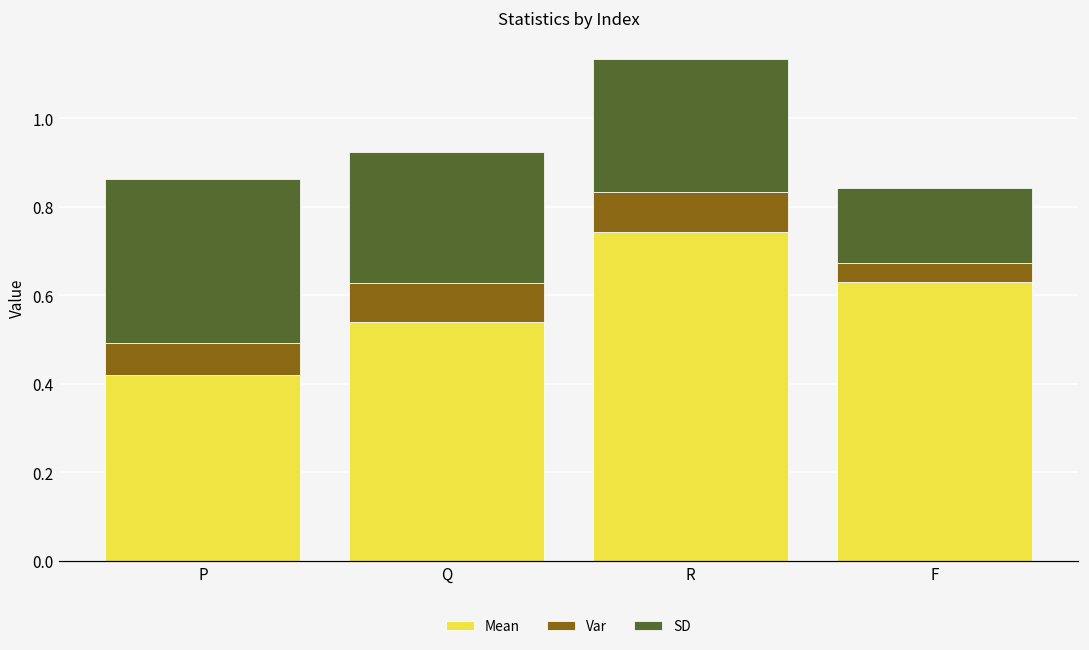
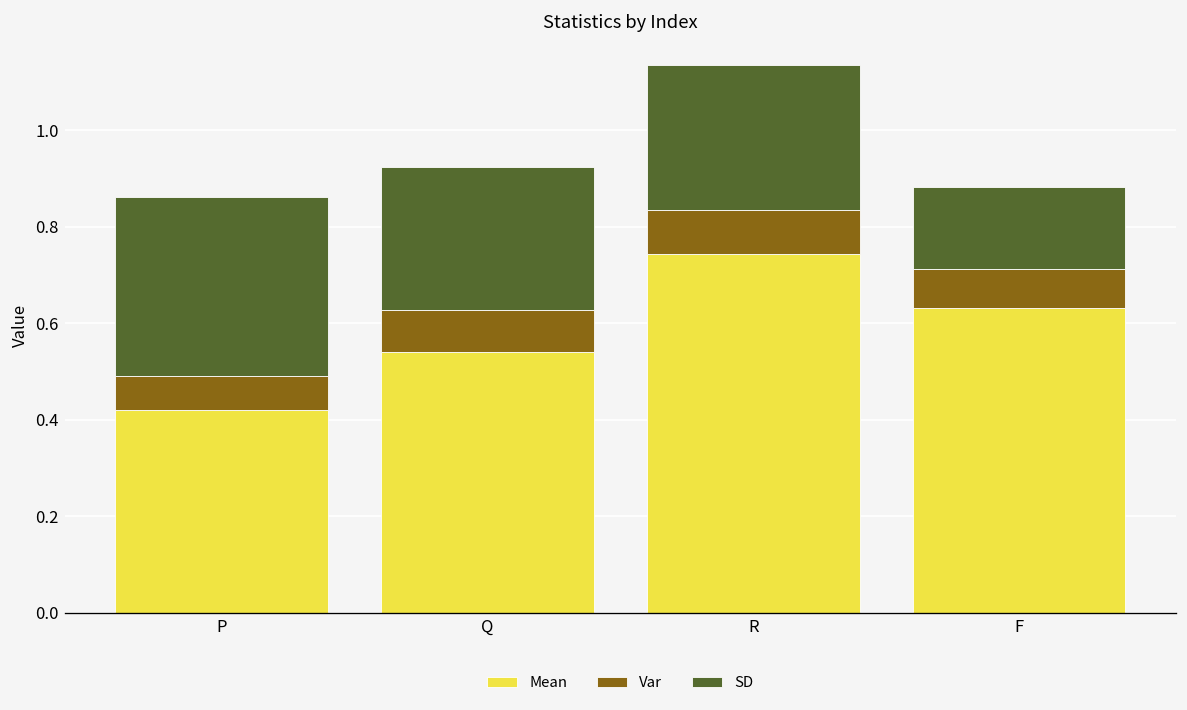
  {
    "Mean": {
      "P": 0.42,
      "Q": 0.54,
      "R": 0.74,
      "F": 0.63
    },
    "Var": {
      "P": 0.07,
      "Q": 0.09,
      "R": 0.09,
-     "F": 0.04
+     "F": 0.08
    },
    "SD": {
      "P": 0.37,
      "Q": 0.30,
      "R": 0.30,
      "F": 0.17
    }
  }
